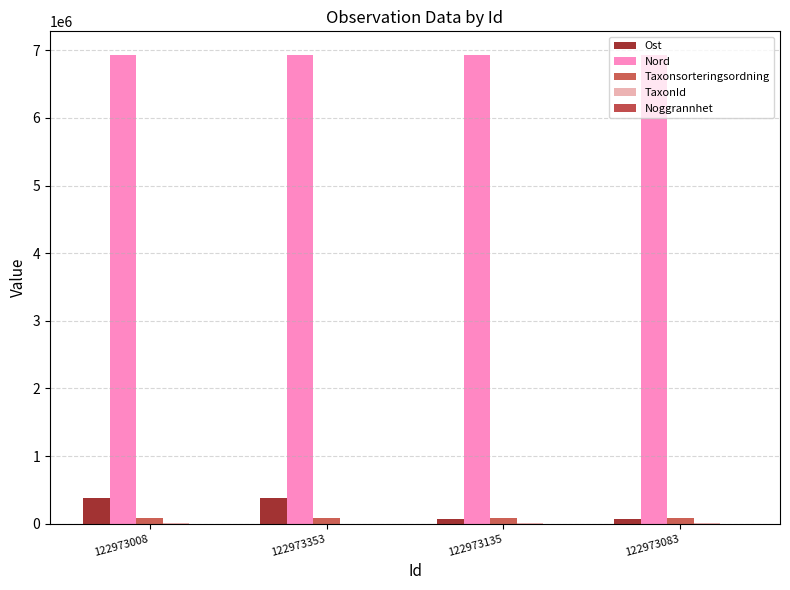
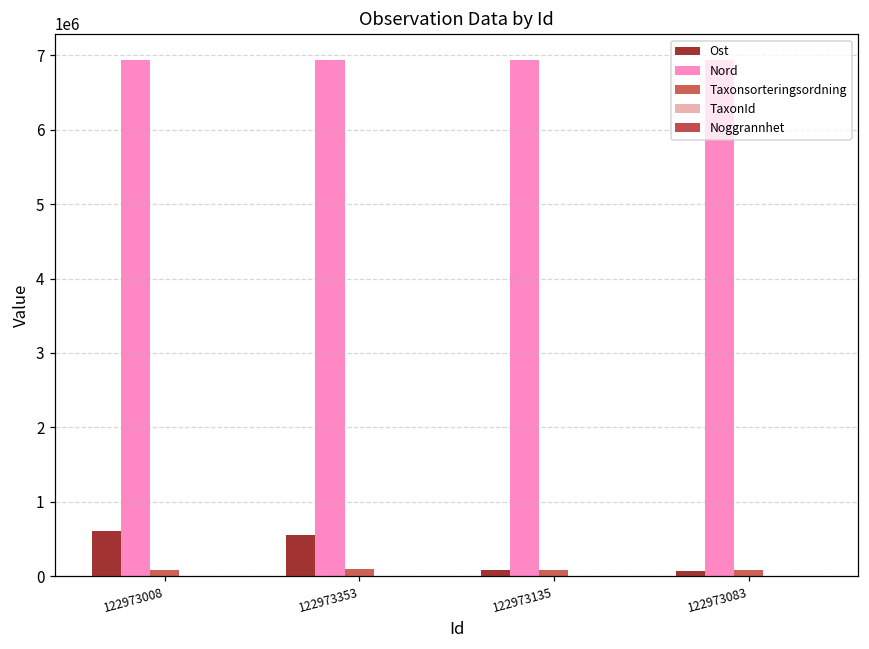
  {
    "Ost": {
-     "122973008": 400000,
-     "122973353": 400000,
+     "122973008": 600000,
+     "122973353": 600000,
      "122973135": 100000,
      "122973083": 100000
    },
    "Nord": {
      "122973008": 6900000,
      "122973353": 6900000,
      "122973135": 6900000
    }
  }
